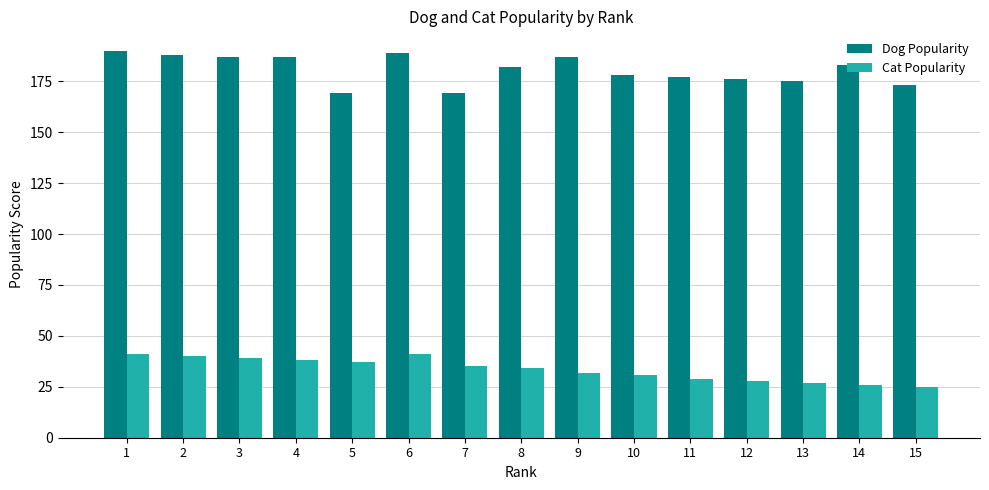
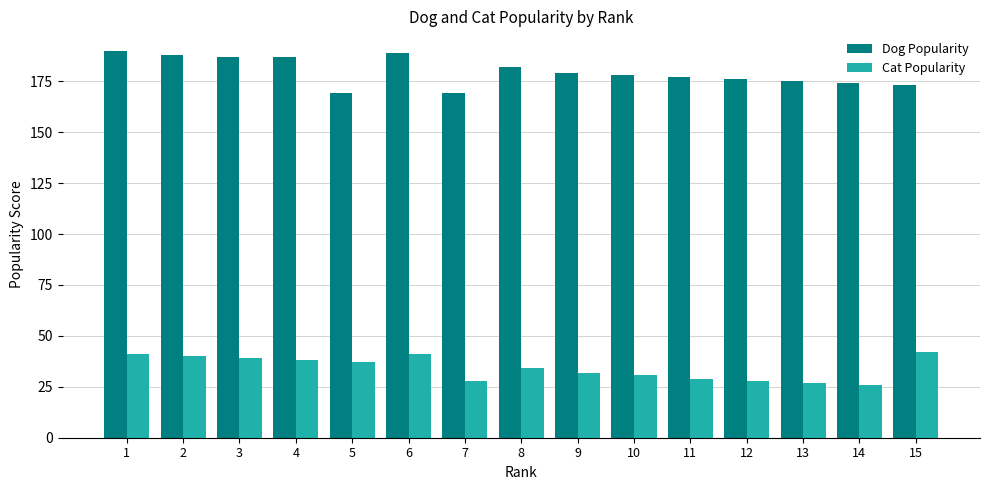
  {
    "Dog Popularity": {
      "1": 190,
      "2": 188,
      "3": 187,
      "4": 187,
      "5": 169,
      "6": 189,
      "7": 169,
      "8": 182,
-     "9": 187,
+     "9": 179,
      "10": 178,
      "11": 177,
      "12": 176,
      "13": 175,
-     "14": 183,
+     "14": 174,
      "15": 173
    },
    "Cat Popularity": {
      "1": 41,
      "2": 40,
      "3": 39,
      "4": 38,
      "5": 37,
      "6": 41,
-     "7": 35,
+     "7": 28,
      "8": 34,
      "9": 32,
      "10": 31,
      "11": 29,
      "12": 28,
      "13": 27,
      "14": 26,
-     "15": 25
+     "15": 42
    }
  }
